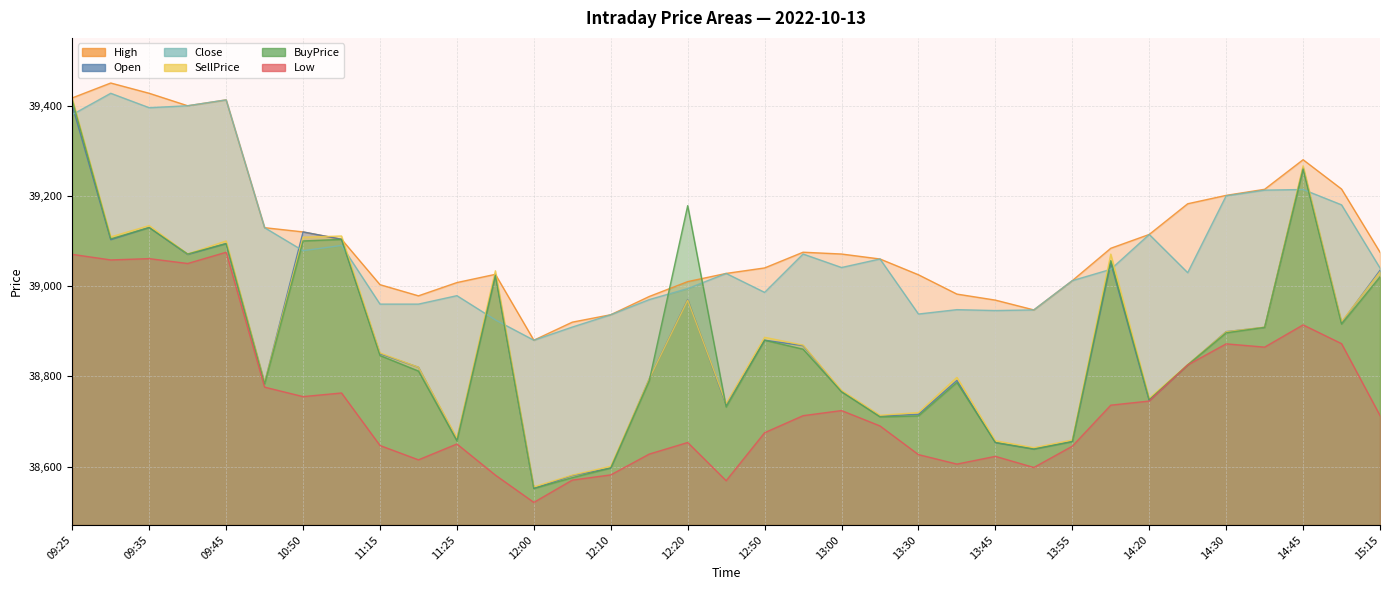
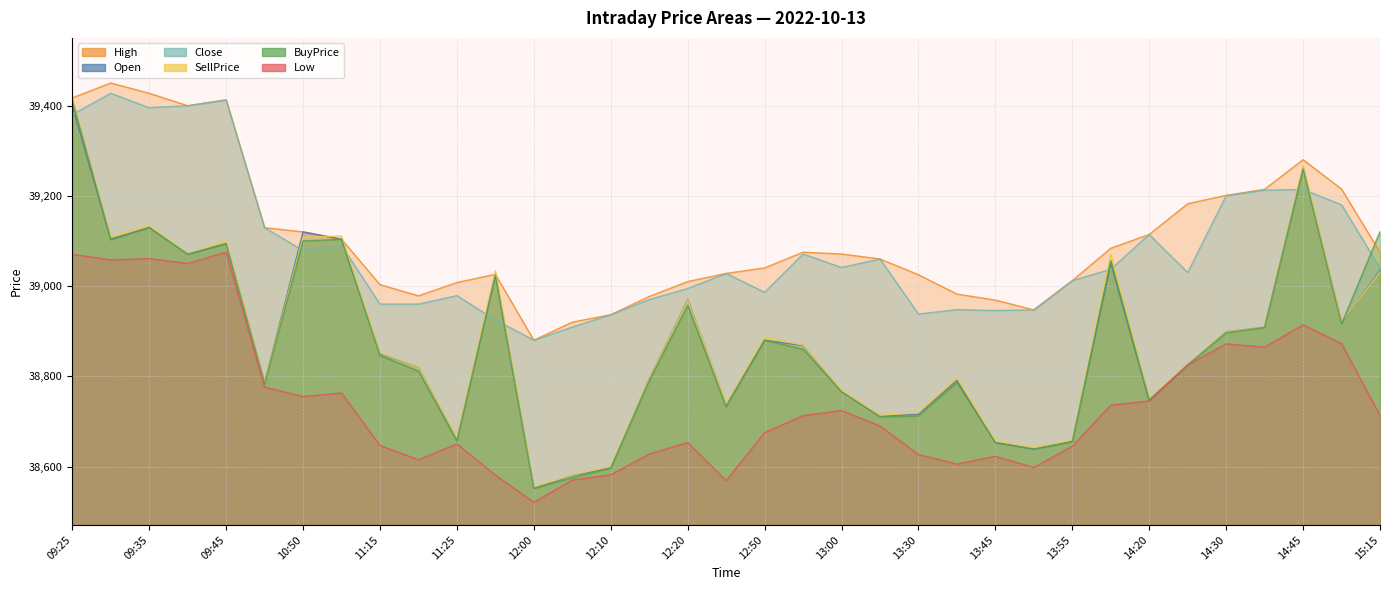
  {
    "BuyPrice": {
      "10:50": "39,100",
-     "12:20": "39,180",
-     "15:15": "39,020"
+     "12:20": "38,960",
+     "15:15": "39,120"
    }
  }
